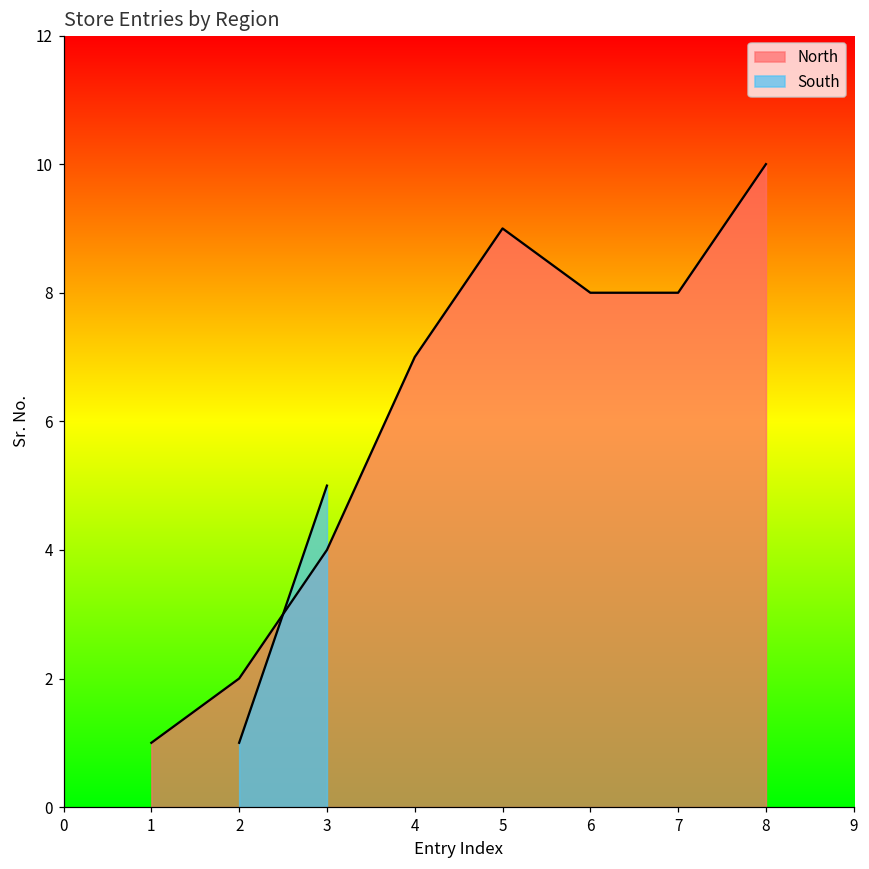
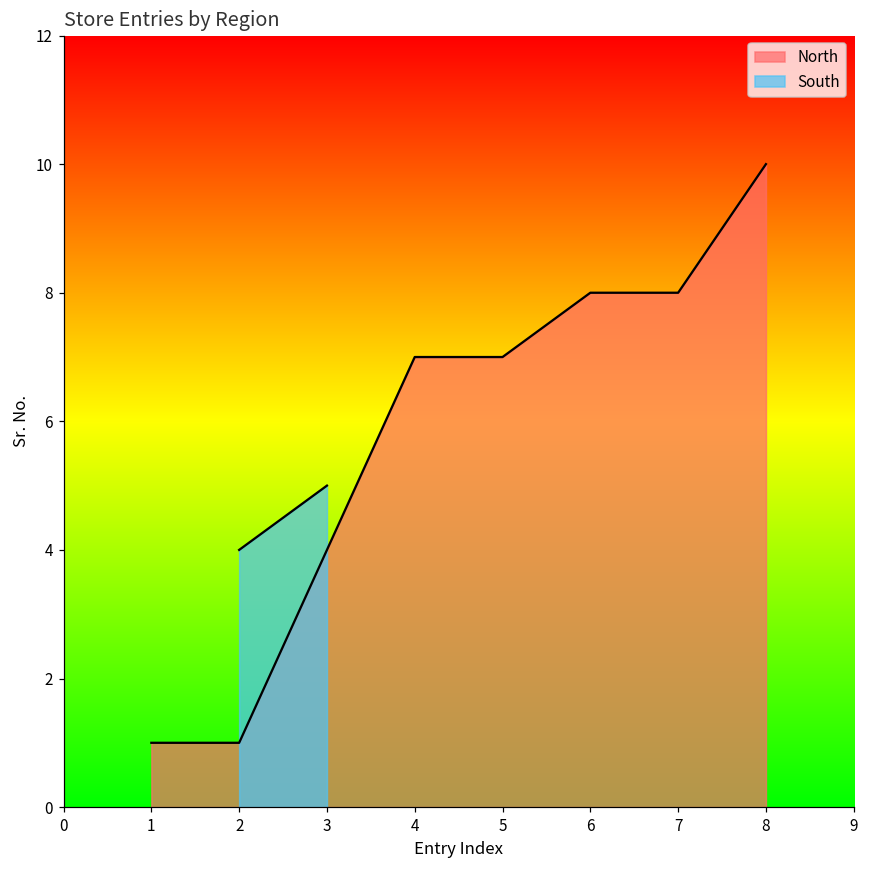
  {
    "North": {
      "1": 1,
-     "2": 2,
+     "2": 1,
      "3": 4,
      "4": 7,
-     "5": 9,
+     "5": 7,
      "6": 8,
      "7": 8,
      "8": 10
    },
    "South": {
-     "2": 1,
+     "2": 4,
      "3": 5
    }
  }
